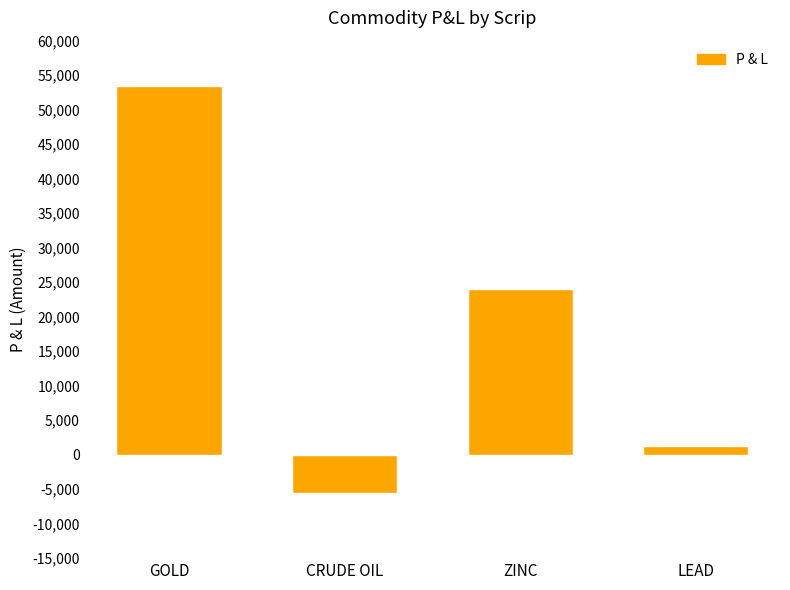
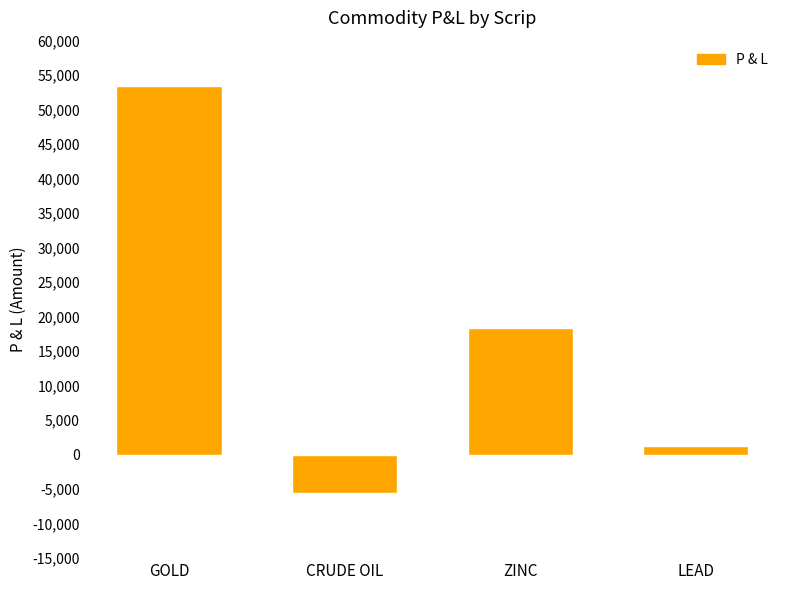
  {
    "GOLD": "54,000",
    "CRUDE OIL": "-6,000",
-   "ZINC": "24,000",
+   "ZINC": "18,000",
    "LEAD": "1,000"
  }
